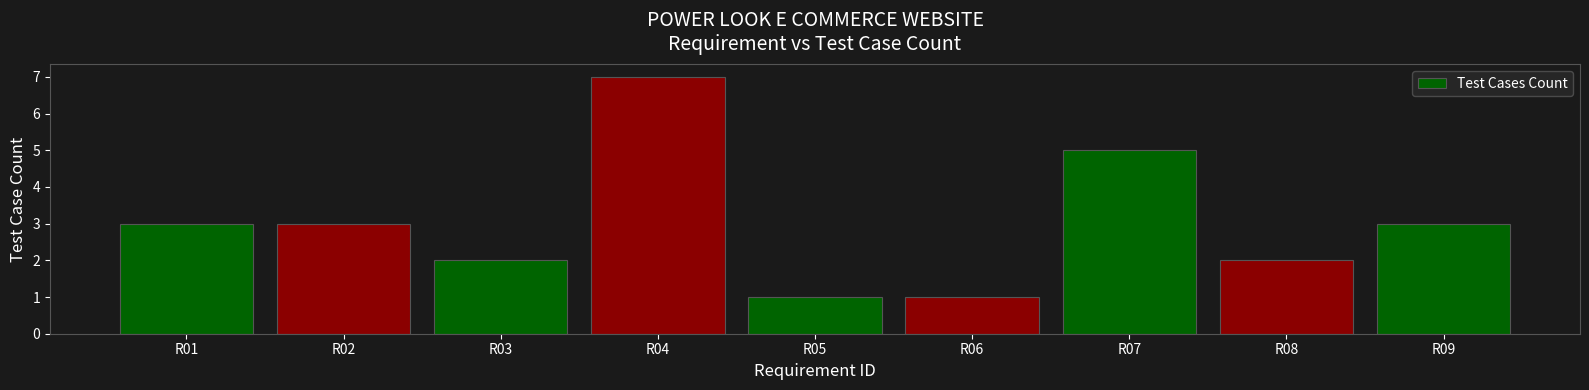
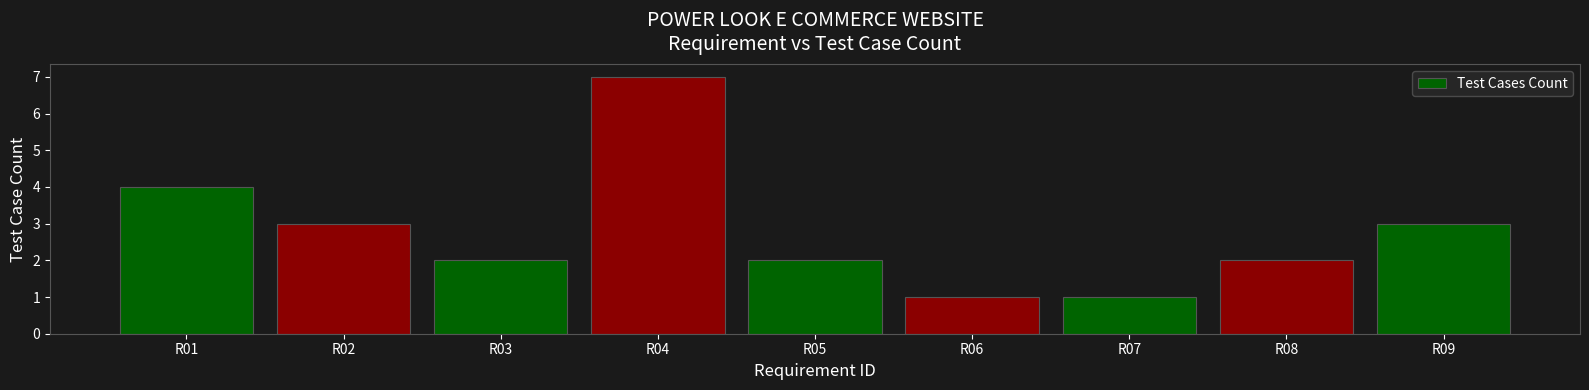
  {
-   "R01": 3,
+   "R01": 4,
    "R02": 3,
    "R03": 2,
    "R04": 7,
-   "R05": 1,
+   "R05": 2,
    "R06": 1,
-   "R07": 5,
+   "R07": 1,
    "R08": 2,
    "R09": 3
  }
